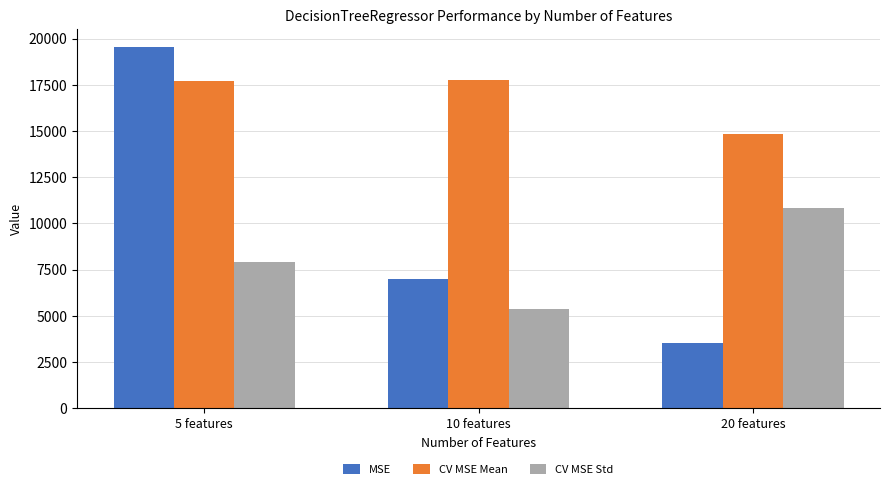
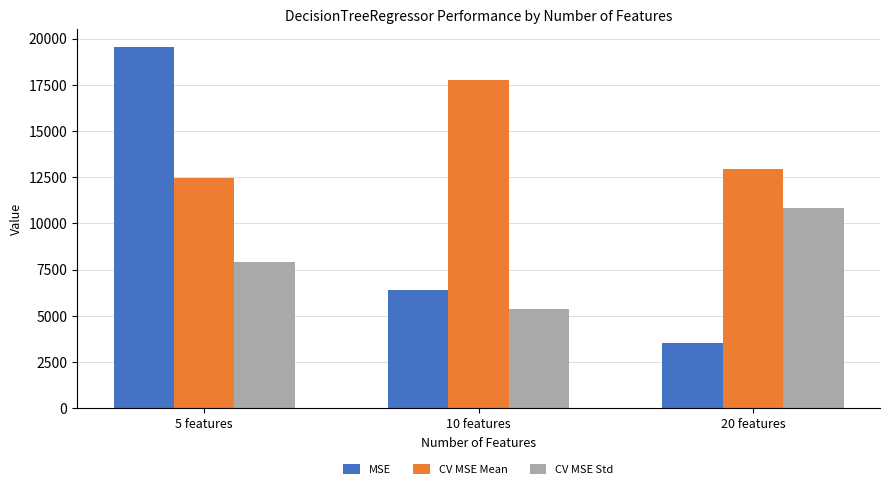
  {
    "MSE": {
      "5 features": 19500,
-     "10 features": 7000,
+     "10 features": 6400,
      "20 features": 3500
    },
    "CV MSE Mean": {
-     "5 features": 17700,
+     "5 features": 12400,
      "10 features": 17800,
-     "20 features": 14800
+     "20 features": 12900
    },
    "CV MSE Std": {
      "5 features": 7900,
      "10 features": 5400,
      "20 features": 10800
    }
  }
